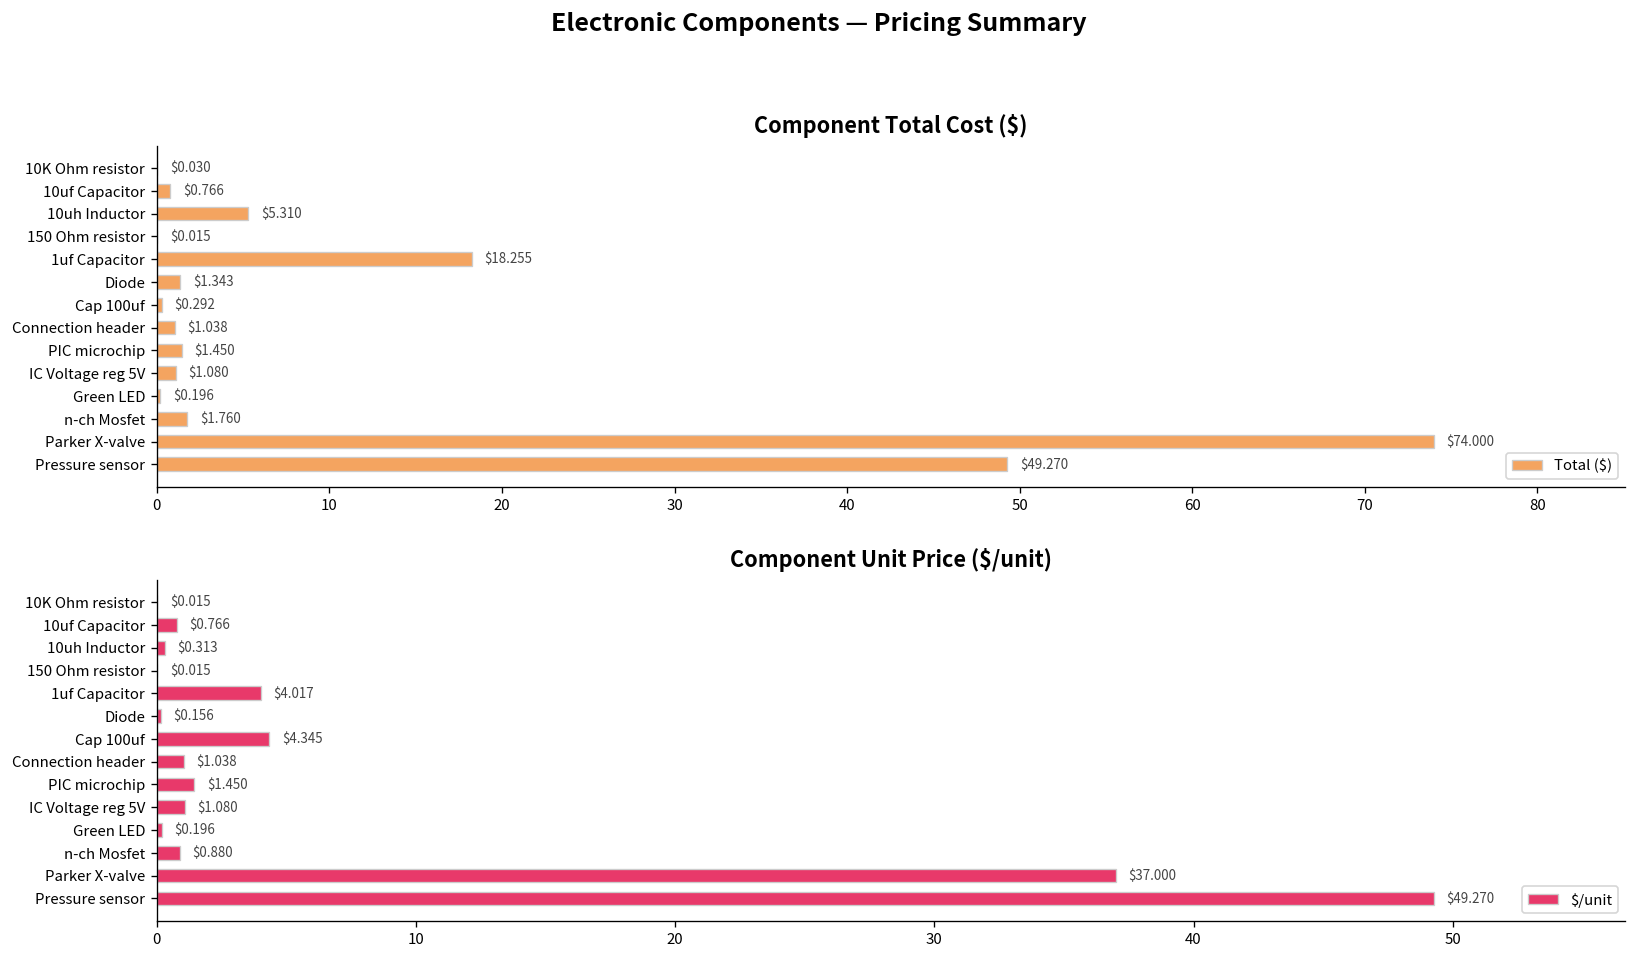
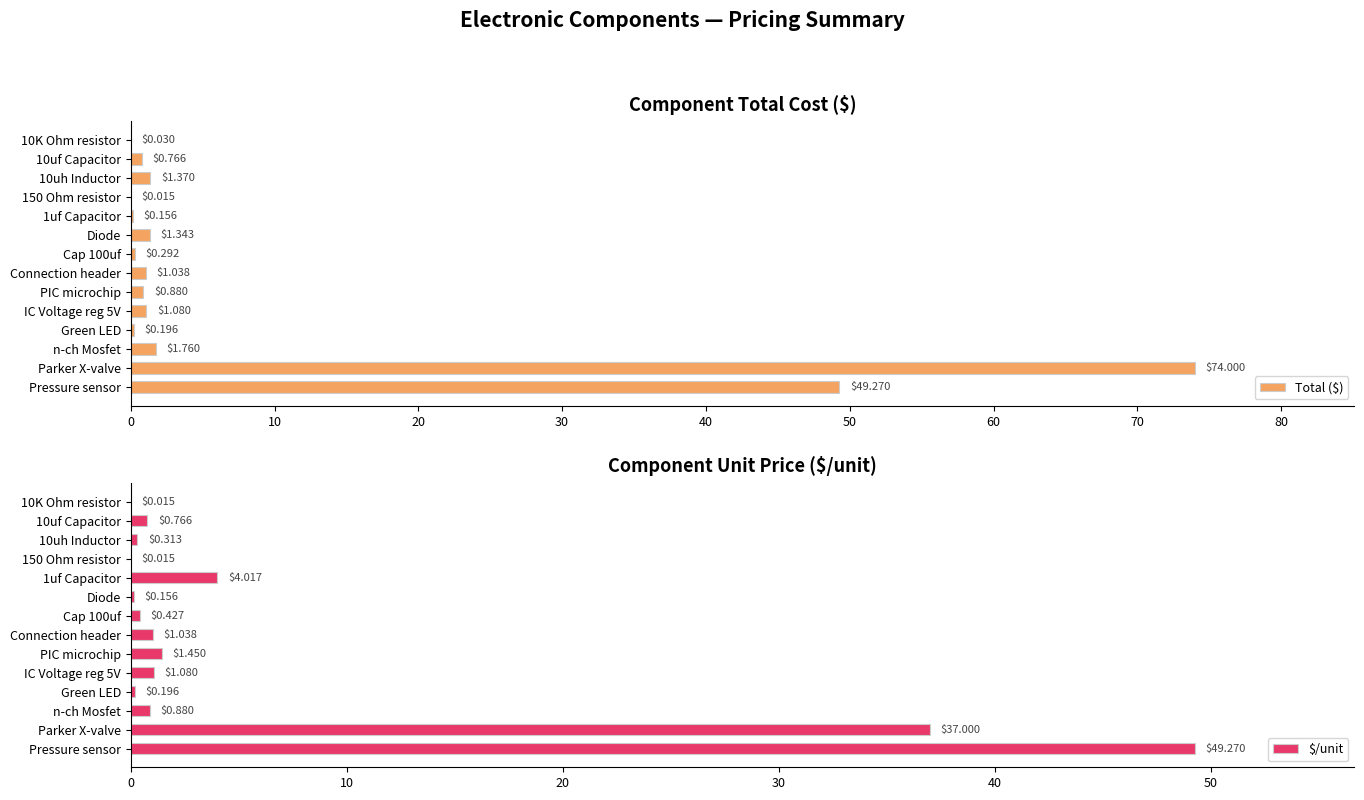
  {
    "Component Total Cost ($)": {
      "10K Ohm resistor": "$0.030",
      "10uf Capacitor": "$0.766",
-     "10uh Inductor": "$5.310",
+     "10uh Inductor": "$1.370",
      "150 Ohm resistor": "$0.015",
-     "1uf Capacitor": "$18.255",
+     "1uf Capacitor": "$0.156",
      "Diode": "$1.343",
      "Cap 100uf": "$0.292",
      "Connection header": "$1.038",
-     "PIC microchip": "$1.450",
+     "PIC microchip": "$0.880",
      "IC Voltage reg 5V": "$1.080",
      "Green LED": "$0.196",
      "n-ch Mosfet": "$1.760",
      "Parker X-valve": "$74.000",
      "Pressure sensor": "$49.270"
    },
    "Component Unit Price ($/unit)": {
      "10K Ohm resistor": "$0.015",
      "10uf Capacitor": "$0.766",
      "10uh Inductor": "$0.313",
      "150 Ohm resistor": "$0.015",
      "1uf Capacitor": "$4.017",
      "Diode": "$0.156",
-     "Cap 100uf": "$4.345",
+     "Cap 100uf": "$0.427",
      "Connection header": "$1.038",
      "PIC microchip": "$1.450",
      "IC Voltage reg 5V": "$1.080",
      "Green LED": "$0.196",
      "n-ch Mosfet": "$0.880",
      "Parker X-valve": "$37.000",
      "Pressure sensor": "$49.270"
    }
  }
